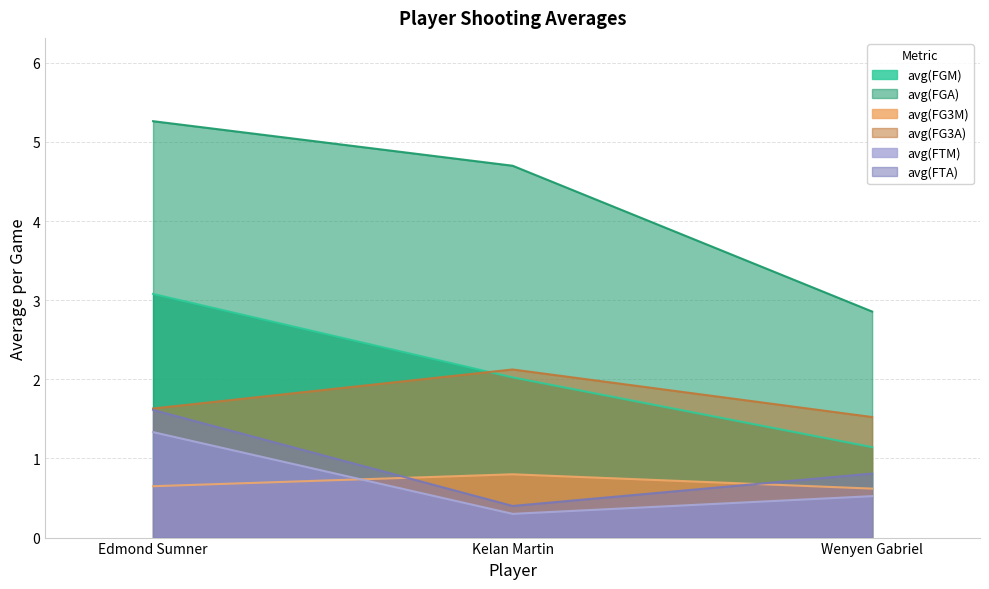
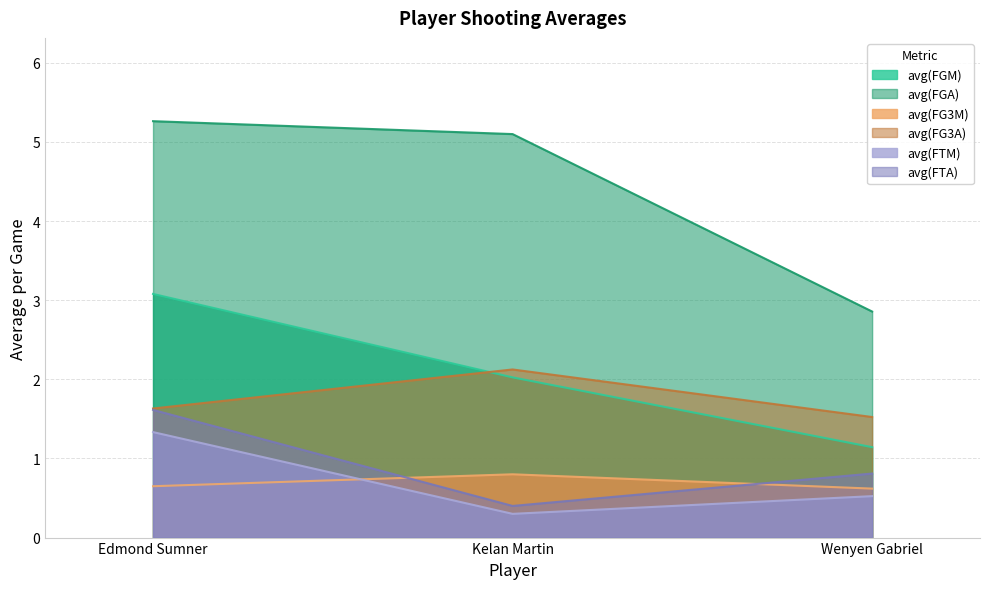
  {
    "avg(FGM)": {
      "Edmond Sumner": 3.1,
      "Kelan Martin": 2.0,
      "Wenyen Gabriel": 1.1
    },
    "avg(FGA)": {
      "Edmond Sumner": 5.3,
-     "Kelan Martin": 4.7,
+     "Kelan Martin": 5.1,
      "Wenyen Gabriel": 2.9
    }
  }
